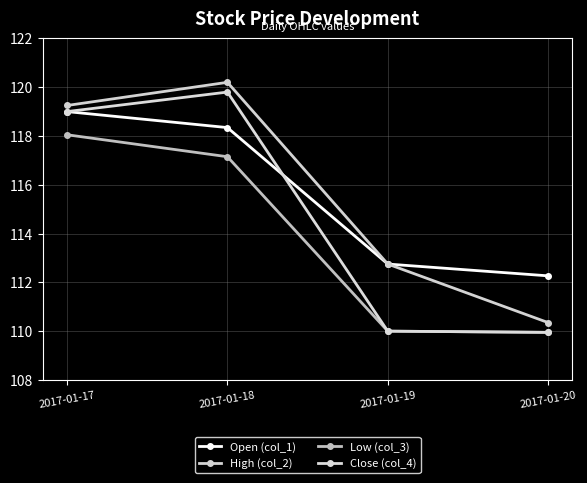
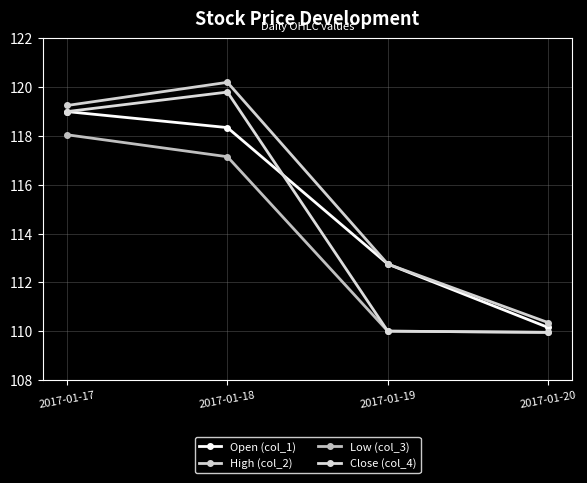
  {
    "Open (col_1)": {
      "2017-01-18": 118.3,
-     "2017-01-20": 112.3
+     "2017-01-20": 110.2
    }
  }
